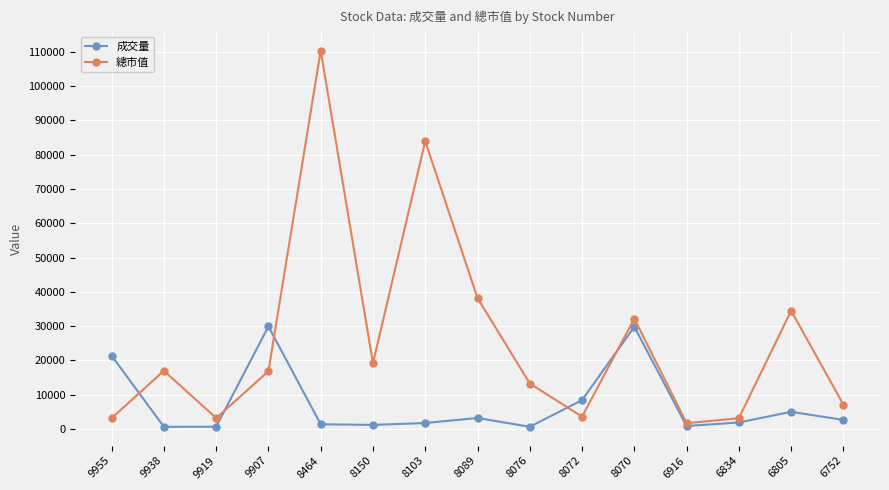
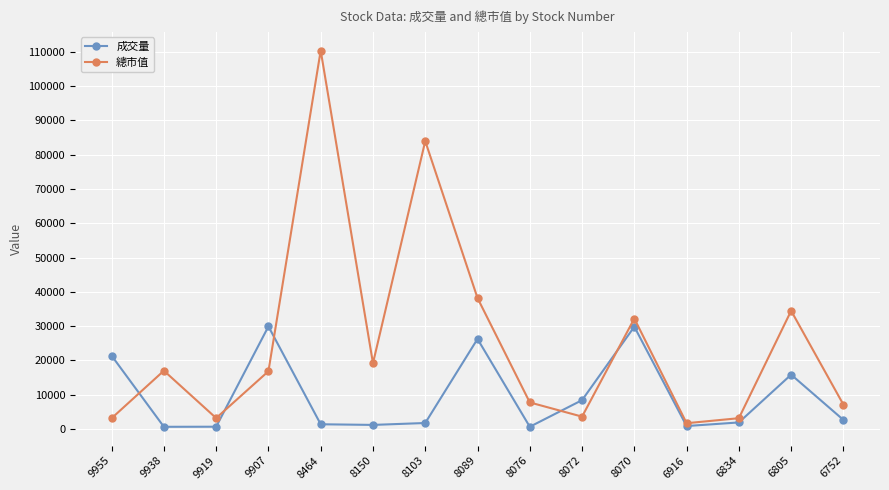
  {
    "成交量": {
      "9955": 21000,
      "9938": 1000,
      "9919": 1000,
      "9907": 30000,
      "8464": 1000,
      "8150": 1000,
      "8103": 2000,
-     "8089": 3000,
+     "8089": 26000,
      "8076": 1000,
      "8072": 8000,
      "8070": 30000,
      "6916": 1000,
      "6834": 2000,
-     "6805": 5000,
+     "6805": 16000,
      "6752": 3000
    },
    "總市值": {
      "9955": 3000,
      "9938": 17000,
      "9919": 3000,
      "9907": 17000,
      "8464": 110000,
      "8150": 19000,
      "8103": 84000,
      "8089": 38000,
-     "8076": 13000,
+     "8076": 8000,
      "8072": 4000,
      "8070": 32000,
      "6916": 2000,
      "6834": 3000,
      "6805": 34000,
      "6752": 7000
    }
  }
